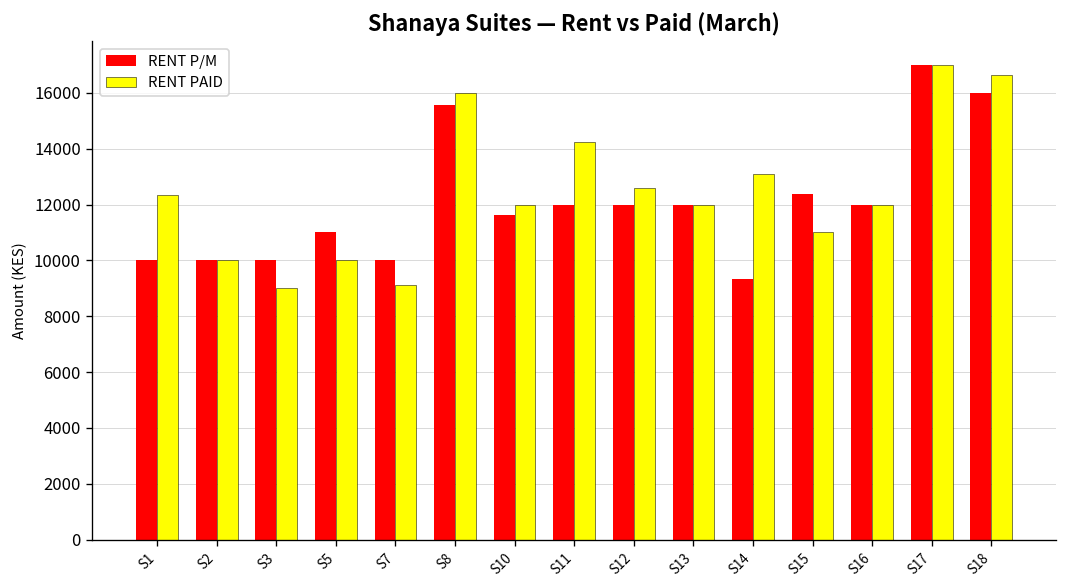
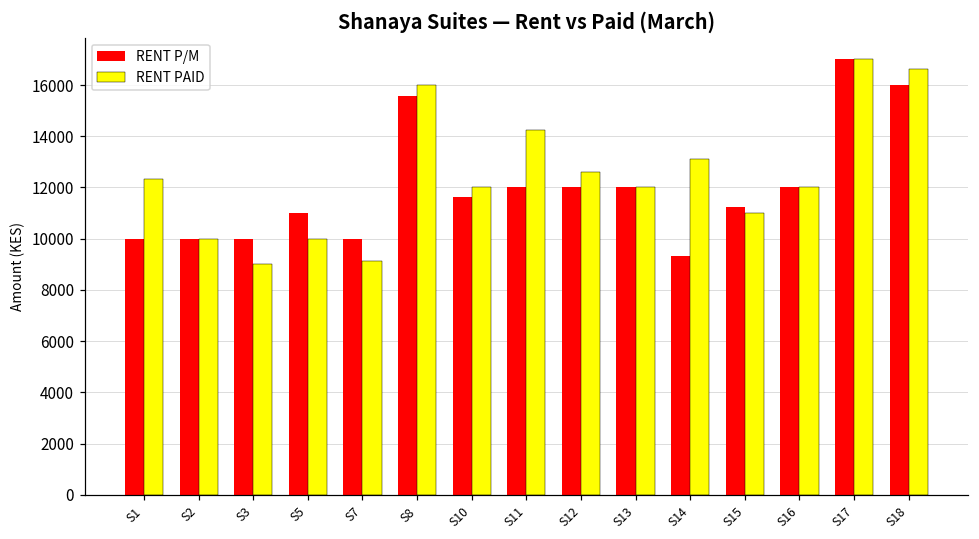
  {
    "RENT P/M": {
      "S1": 10000,
      "S2": 10000,
      "S3": 10000,
      "S5": 11000,
      "S7": 10000,
      "S8": 15600,
      "S10": 11600,
      "S11": 12000,
      "S12": 12000,
      "S13": 12000,
      "S14": 9300,
-     "S15": 12400,
+     "S15": 11300,
      "S16": 12000,
      "S17": 17000,
      "S18": 16000
    },
    "RENT PAID": {
      "S1": 12300,
      "S2": 10000,
      "S3": 9000,
      "S5": 10000,
      "S7": 9100,
      "S8": 16000,
      "S10": 12000,
      "S11": 14200,
      "S12": 12600,
      "S13": 12000,
      "S14": 13100,
      "S15": 11000,
      "S16": 12000,
      "S17": 17000,
      "S18": 16600
    }
  }
